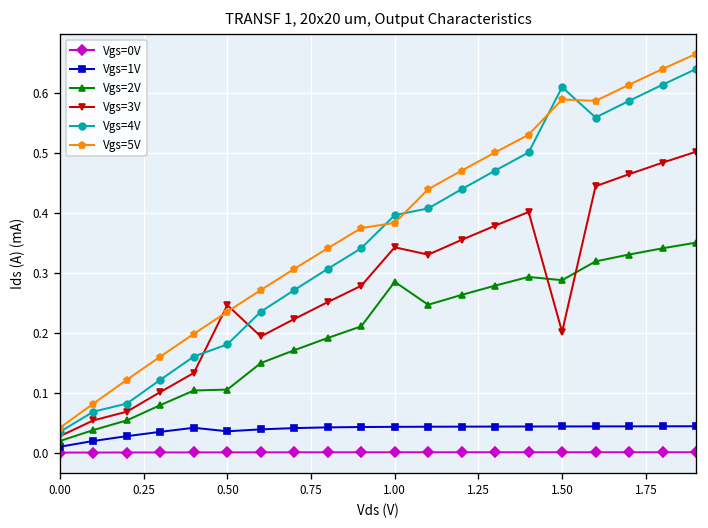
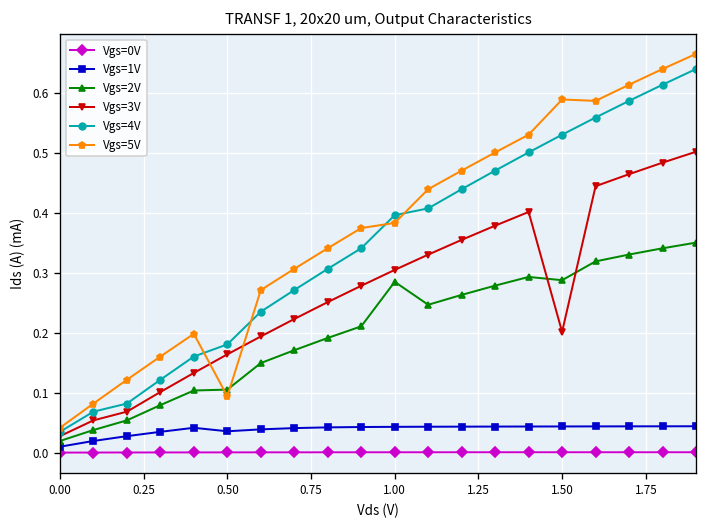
  {
    "Vgs=0V": {
      "0.00": 0.00,
      "0.50": 0.00,
      "1.00": 0.00,
      "1.50": 0.00
    },
    "Vgs=1V": {
      "0.00": 0.01,
      "0.50": 0.04,
      "1.00": 0.04,
      "1.50": 0.04
    },
    "Vgs=2V": {
      "0.00": 0.02,
      "0.50": 0.11,
      "1.00": 0.29,
      "1.50": 0.29
    },
    "Vgs=3V": {
      "0.00": 0.03,
-     "0.50": 0.25,
-     "1.00": 0.34,
+     "0.50": 0.16,
+     "1.00": 0.30,
      "1.50": 0.20
    },
    "Vgs=4V": {
      "0.00": 0.03,
      "0.50": 0.18,
      "1.00": 0.40,
-     "1.50": 0.61
+     "1.50": 0.53
    },
    "Vgs=5V": {
      "0.00": 0.04,
-     "0.50": 0.24,
+     "0.50": 0.09,
      "1.00": 0.38,
      "1.50": 0.59
    }
  }
